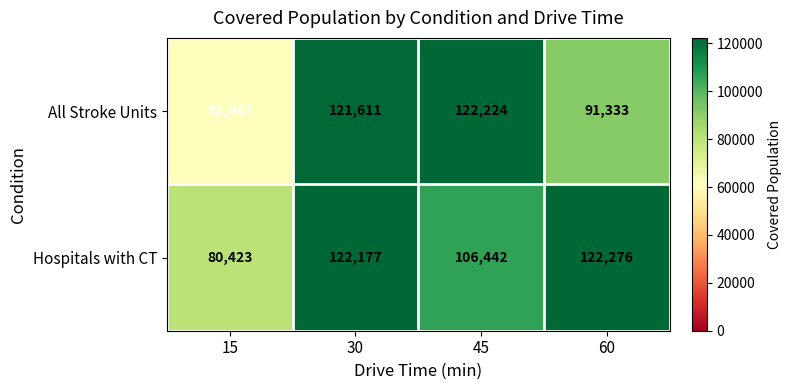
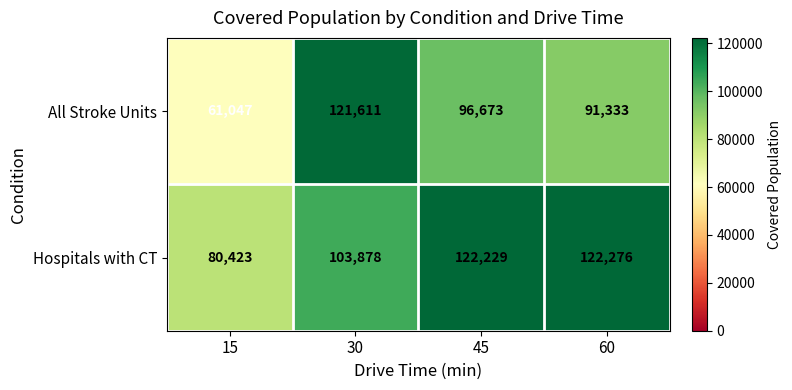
  {
    "All Stroke Units": {
      "15": "61,047",
      "30": "121,611",
-     "45": "122,224",
+     "45": "96,673",
      "60": "91,333"
    },
    "Hospitals with CT": {
      "15": "80,423",
-     "30": "122,177",
-     "45": "106,442",
+     "30": "103,878",
+     "45": "122,229",
      "60": "122,276"
    }
  }
